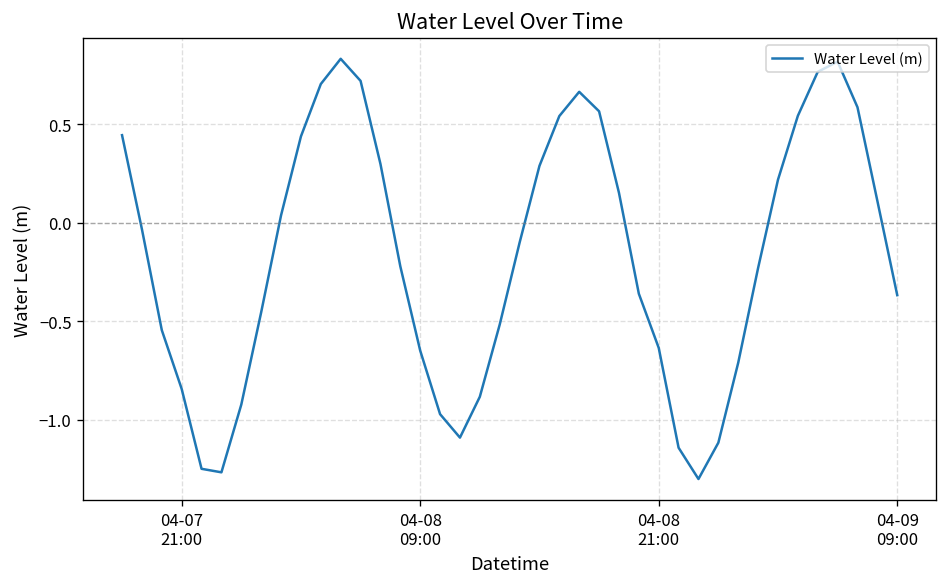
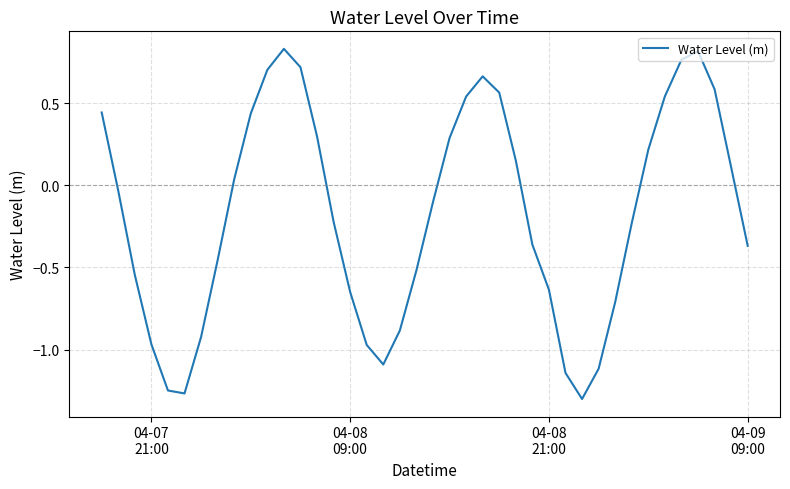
  {
-   "04-07 21:00": -0.84,
+   "04-07 21:00": -0.97,
    "04-08 09:00": -0.65,
    "04-08 21:00": -0.64,
    "04-09 09:00": -0.37
  }
